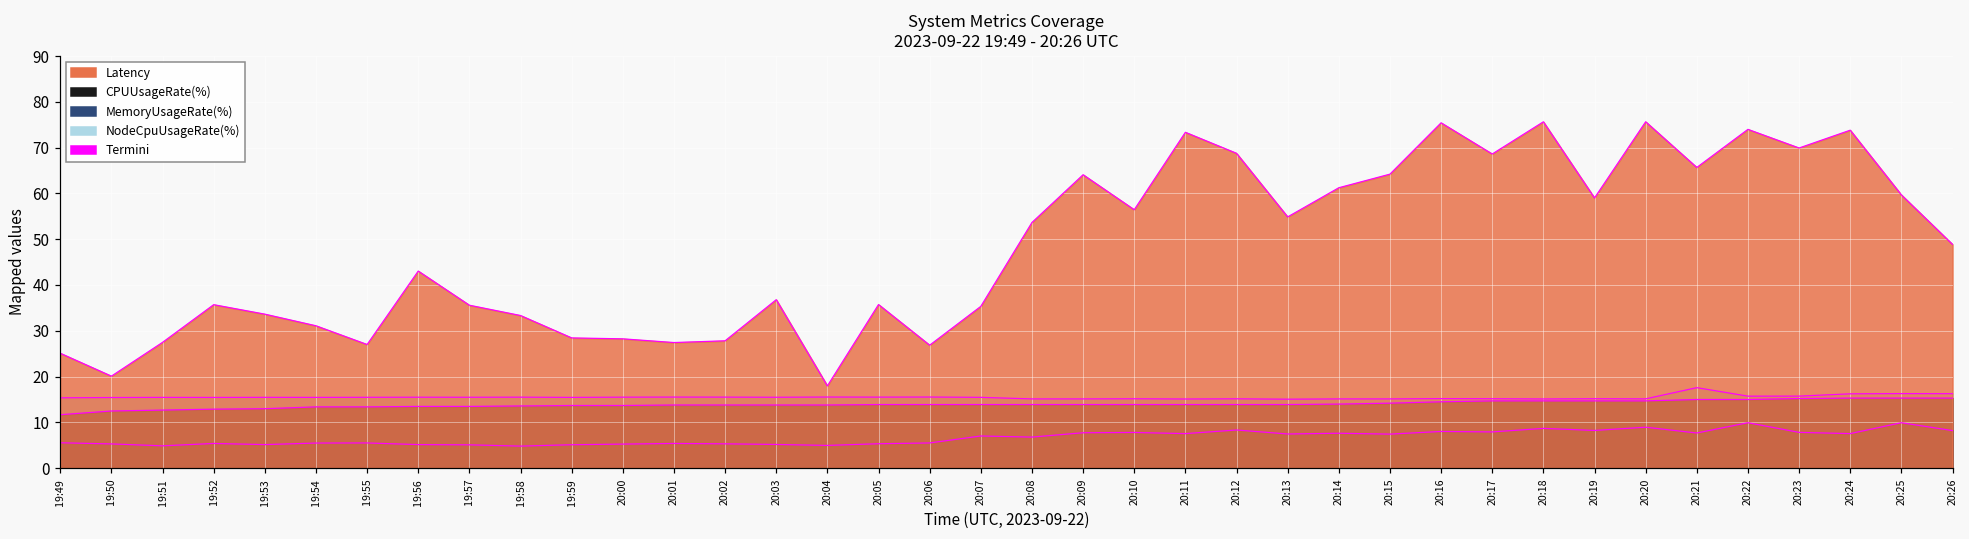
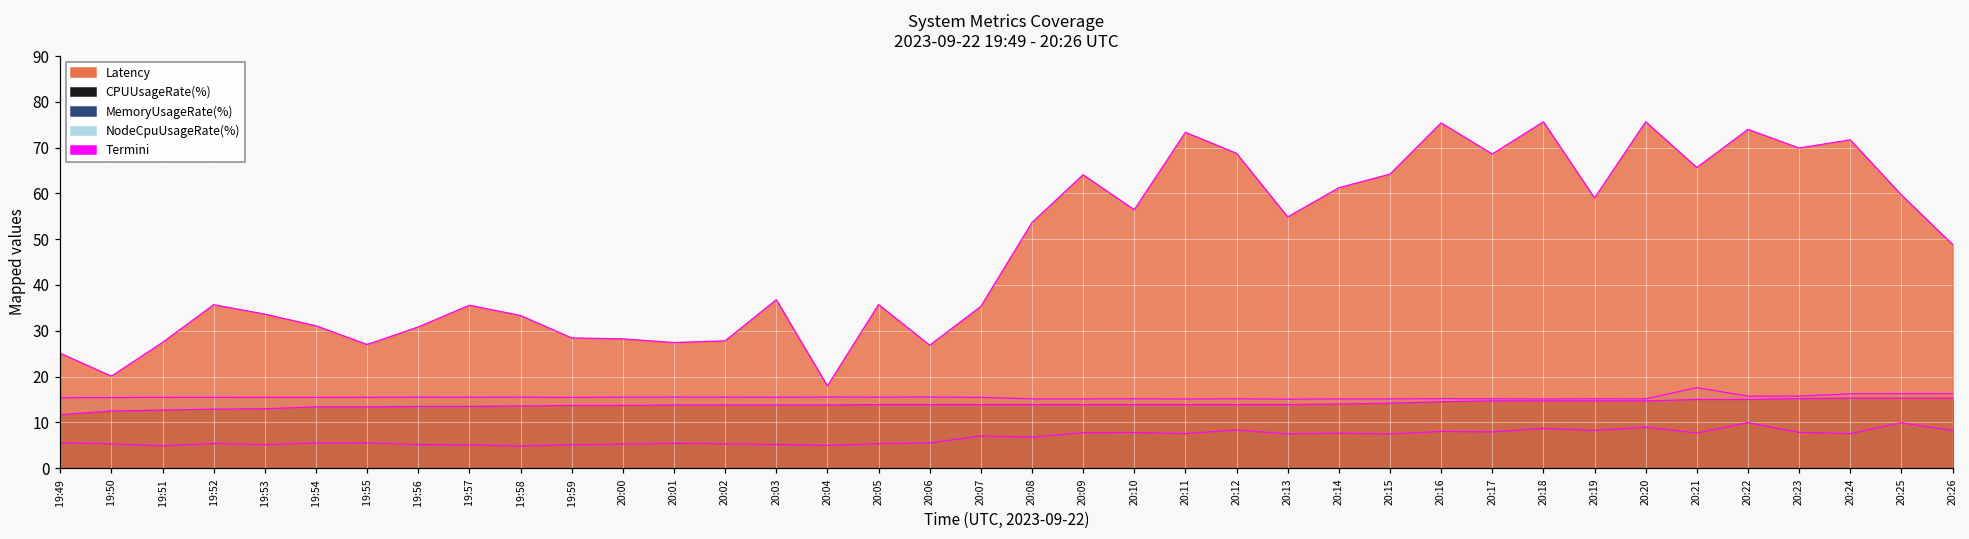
  {
    "NodeCpuUsageRate(%)": {
      "19:49": 15,
      "19:50": 15,
      "19:51": 15,
      "19:52": 15,
      "19:53": 15,
      "19:54": 15,
      "19:55": 15,
      "19:56": 15,
      "19:57": 15,
      "19:58": 15,
      "19:59": 15,
      "20:00": 15,
      "20:01": 16,
      "20:02": 16,
      "20:03": 15,
      "20:04": 16,
      "20:05": 16,
      "20:06": 16,
      "20:07": 15,
      "20:08": 15,
      "20:09": 15,
      "20:10": 15,
      "20:11": 15,
      "20:12": 15,
      "20:13": 15,
      "20:14": 15,
      "20:15": 15,
      "20:16": 15,
      "20:21": 18,
      "20:22": 16,
      "20:24": 16,
      "20:25": 16,
      "20:26": 16
    },
    "MemoryUsageRate(%)": {
      "19:49": 6,
      "19:50": 5,
      "19:51": 5,
      "19:52": 5,
      "19:53": 5,
      "19:54": 5,
      "19:55": 5,
      "19:56": 5,
      "19:57": 5,
      "19:58": 5,
      "19:59": 5,
      "20:00": 5,
      "20:01": 5,
      "20:02": 5,
      "20:03": 5,
      "20:04": 5,
      "20:05": 5,
      "20:06": 5,
      "20:07": 7,
      "20:08": 7,
      "20:09": 8,
      "20:10": 8,
      "20:11": 8,
      "20:12": 8,
      "20:13": 7,
      "20:14": 8,
      "20:15": 7,
      "20:16": 8,
      "20:17": 8,
      "20:18": 9,
      "20:19": 8,
      "20:20": 9,
      "20:21": 8,
      "20:22": 10,
      "20:23": 8,
      "20:24": 8,
      "20:25": 10,
      "20:26": 8
    },
    "CPUUsageRate(%)": {
      "19:49": 12,
      "19:50": 12,
      "19:51": 13,
      "19:52": 13,
      "19:53": 13,
      "19:54": 13,
      "19:55": 13,
      "19:56": 13,
      "19:57": 13,
      "19:58": 14,
      "19:59": 14,
      "20:00": 14,
      "20:01": 14,
      "20:02": 14,
      "20:03": 14,
      "20:04": 14,
      "20:05": 14,
      "20:06": 14,
      "20:07": 14,
      "20:08": 14,
      "20:09": 14,
      "20:10": 14,
      "20:11": 14,
      "20:12": 14,
      "20:13": 14,
      "20:14": 14,
      "20:15": 14,
      "20:16": 14,
      "20:21": 15,
      "20:22": 15,
      "20:24": 15,
      "20:25": 15,
      "20:26": 15
    },
    "Latency": {
      "19:49": 25,
      "19:50": 20,
      "19:51": 27,
      "19:52": 36,
      "19:53": 34,
      "19:54": 31,
      "19:55": 27,
-     "19:56": 43,
+     "19:56": 31,
      "19:57": 36,
      "19:58": 33,
      "19:59": 28,
      "20:00": 28,
      "20:01": 27,
      "20:02": 28,
      "20:03": 37,
      "20:04": 18,
      "20:05": 36,
      "20:06": 27,
      "20:07": 35,
      "20:08": 54,
      "20:09": 64,
      "20:10": 56,
      "20:11": 73,
      "20:12": 69,
      "20:13": 55,
      "20:14": 61,
      "20:15": 64,
      "20:16": 75,
      "20:17": 69,
      "20:18": 76,
      "20:19": 59,
      "20:20": 76,
      "20:21": 66,
      "20:22": 74,
      "20:23": 70,
-     "20:24": 74,
+     "20:24": 72,
      "20:25": 60,
      "20:26": 49
    }
  }
